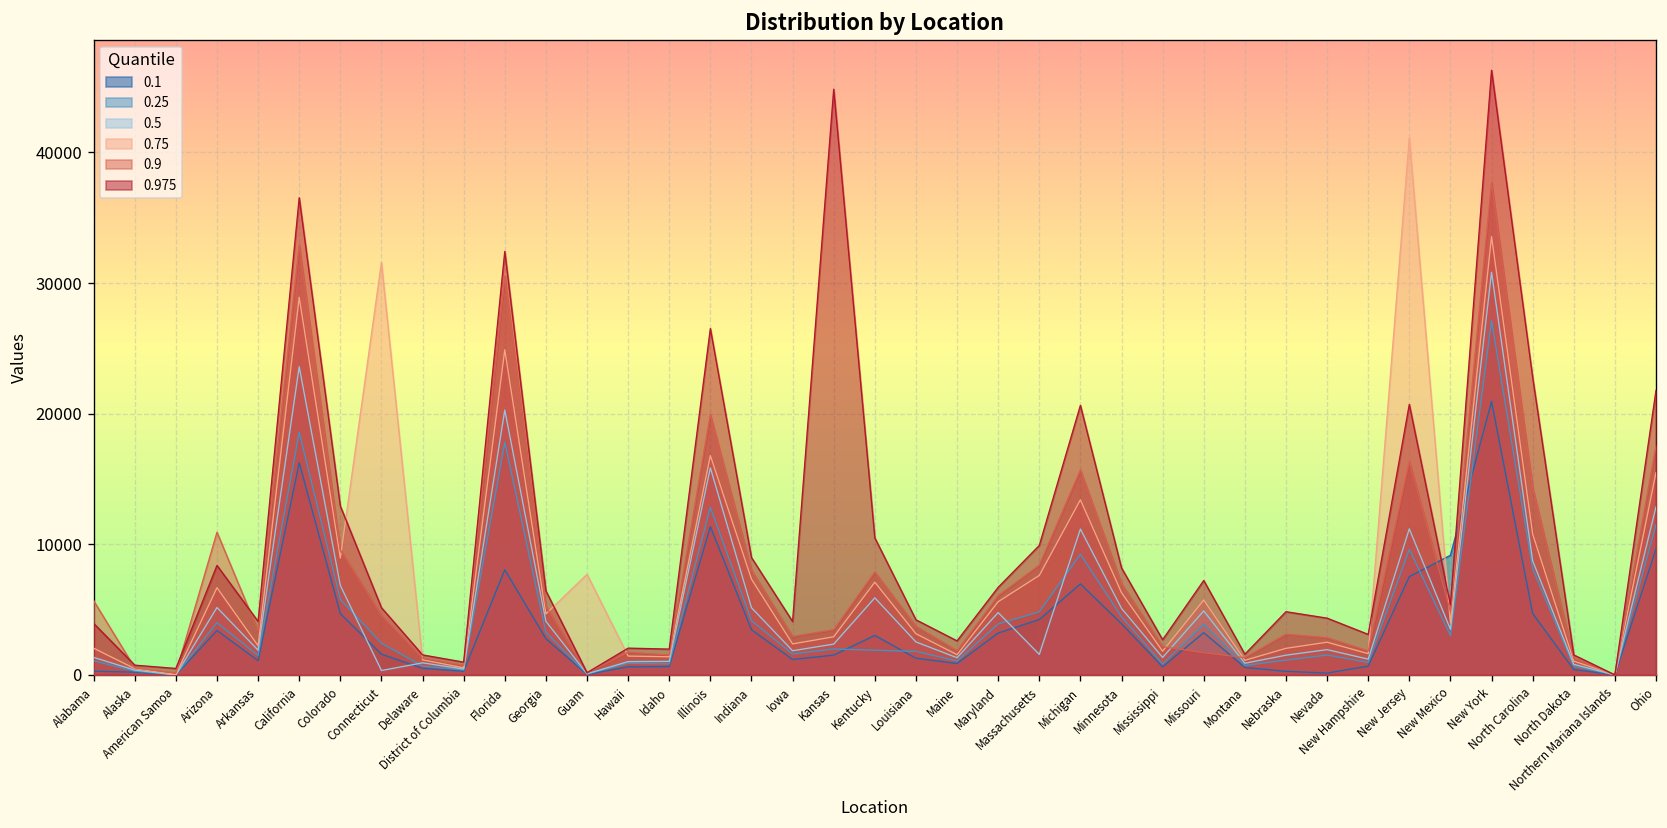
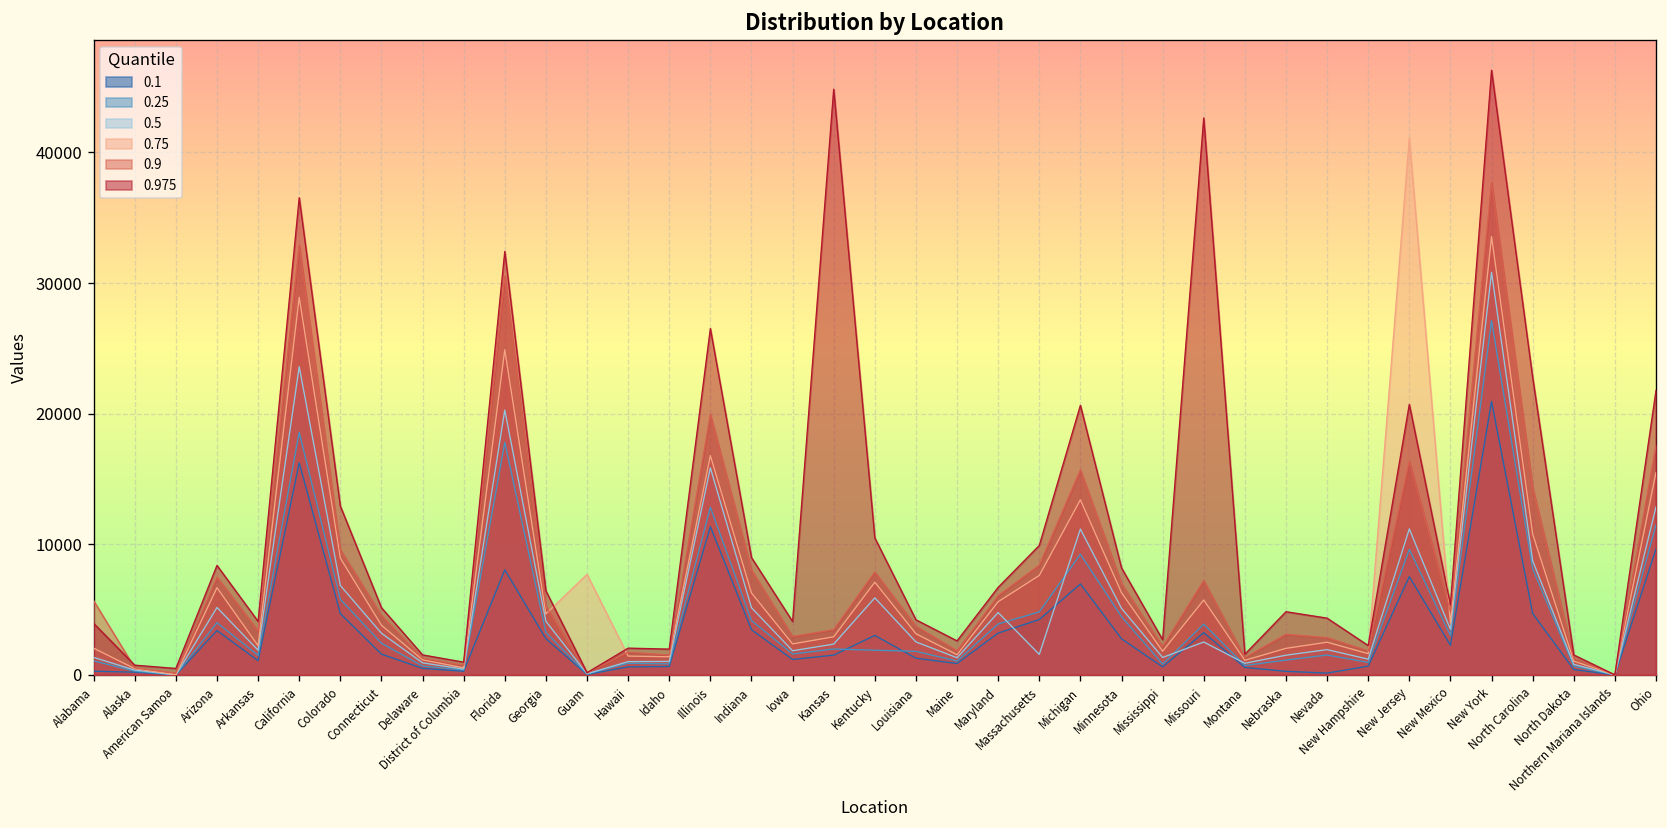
  {
    "0.1": {
      "Alabama": 300,
      "Arizona": 3400,
      "Arkansas": 1100,
      "California": 16200,
      "Colorado": 4700,
      "Connecticut": 1600,
      "Florida": 8000,
      "Georgia": 2800,
      "Hawaii": 600,
      "Illinois": 11300,
      "Indiana": 3500,
      "Iowa": 1200,
      "Kansas": 1500,
      "Kentucky": 3000,
      "Louisiana": 1300,
      "Maryland": 3200,
      "Massachusetts": 4200,
      "Michigan": 7000,
-     "Minnesota": 3900,
+     "Minnesota": 2800,
      "Missouri": 3200,
      "Nebraska": 300,
      "Nevada": 100,
      "New Hampshire": 700,
      "New Jersey": 7500,
-     "New Mexico": 9200,
+     "New Mexico": 2300,
      "New York": 20900,
      "North Carolina": 4700,
      "North Dakota": 400,
      "Ohio": 9600
    },
    "0.25": {
      "Alabama": 1100,
      "Arizona": 4000,
      "Arkansas": 1500,
      "California": 18600,
      "Colorado": 5800,
      "Connecticut": 2400,
      "Florida": 17800,
      "Georgia": 3300,
      "Illinois": 12800,
      "Indiana": 4200,
      "Iowa": 1600,
      "Kansas": 2000,
      "Kentucky": 1900,
      "Louisiana": 1800,
      "Maryland": 3900,
      "Massachusetts": 4800,
      "Michigan": 9200,
      "Minnesota": 4500,
      "Missouri": 3900,
      "Nebraska": 1100,
      "Nevada": 1500,
      "New Hampshire": 1000,
      "New Jersey": 9600,
      "New Mexico": 3000,
      "New York": 27100,
      "North Carolina": 8100,
      "Ohio": 11500
    },
    "0.5": {
      "Alabama": 1300,
      "Arizona": 5200,
      "Arkansas": 1900,
      "California": 23600,
      "Colorado": 6800,
-     "Connecticut": 300,
+     "Connecticut": 3200,
      "Florida": 20300,
      "Georgia": 4100,
      "Illinois": 15900,
      "Indiana": 5100,
      "Iowa": 1900,
      "Kansas": 2400,
      "Kentucky": 5900,
      "Louisiana": 2500,
      "Maryland": 4800,
      "Massachusetts": 1600,
      "Michigan": 11200,
      "Minnesota": 5100,
      "Mississippi": 1300,
-     "Missouri": 4900,
+     "Missouri": 2500,
      "Nebraska": 1500,
      "Nevada": 1900,
      "New Hampshire": 1200,
      "New Jersey": 11200,
      "New Mexico": 3500,
      "New York": 30800,
      "North Carolina": 8700,
      "Ohio": 12900
    },
    "0.75": {
      "Alabama": 2000,
      "Arizona": 6700,
      "Arkansas": 2200,
      "California": 28900,
      "Colorado": 8900,
-     "Connecticut": 31600,
+     "Connecticut": 3800,
      "Florida": 24900,
      "Georgia": 4700,
      "Guam": 7700,
      "Hawaii": 1400,
      "Illinois": 16800,
-     "Indiana": 7300,
+     "Indiana": 6300,
      "Iowa": 2400,
      "Kansas": 2900,
      "Kentucky": 7100,
      "Louisiana": 3200,
      "Maryland": 5600,
      "Massachusetts": 7600,
      "Michigan": 13400,
      "Minnesota": 6300,
      "Mississippi": 1800,
      "Missouri": 5700,
      "Nebraska": 2000,
      "Nevada": 2500,
      "New Jersey": 41100,
      "New Mexico": 4000,
      "New York": 33600,
      "North Carolina": 10800,
      "Ohio": 15500
    },
    "0.9": {
      "Alabama": 5700,
-     "Arizona": 10900,
+     "Arizona": 7500,
      "Arkansas": 3400,
      "California": 32900,
      "Colorado": 9600,
      "Connecticut": 4500,
      "Florida": 30500,
      "Georgia": 5300,
      "Hawaii": 1700,
      "Illinois": 19900,
      "Indiana": 8000,
      "Iowa": 2900,
      "Kansas": 3500,
      "Kentucky": 7900,
      "Louisiana": 3700,
      "Maine": 1900,
      "Maryland": 6100,
      "Massachusetts": 8400,
      "Michigan": 15700,
      "Minnesota": 7000,
      "Mississippi": 2200,
-     "Missouri": 1700,
+     "Missouri": 7200,
      "Nebraska": 3100,
      "Nevada": 2900,
      "New Jersey": 16300,
      "New Mexico": 4800,
      "New York": 37700,
      "North Carolina": 14300,
      "Ohio": 17600
    },
    "0.975": {
      "Alabama": 3900,
      "American Samoa": 500,
      "Arizona": 8400,
      "Arkansas": 4100,
      "California": 36500,
      "Colorado": 12900,
      "Connecticut": 5100,
      "District of Columbia": 1000,
      "Florida": 32400,
      "Georgia": 6400,
      "Hawaii": 2000,
      "Idaho": 2000,
      "Illinois": 26500,
      "Indiana": 9000,
      "Iowa": 4100,
      "Kansas": 44800,
      "Kentucky": 10500,
      "Louisiana": 4200,
      "Maine": 2600,
      "Maryland": 6700,
      "Massachusetts": 9900,
      "Michigan": 20600,
      "Minnesota": 8200,
      "Mississippi": 2700,
-     "Missouri": 7200,
+     "Missouri": 42600,
      "Montana": 1600,
      "Nebraska": 4800,
      "Nevada": 4300,
-     "New Hampshire": 3100,
+     "New Hampshire": 2200,
      "New Jersey": 20700,
      "New Mexico": 5400,
      "New York": 46300,
      "North Carolina": 22800,
      "North Dakota": 1500,
      "Ohio": 21800
    }
  }
